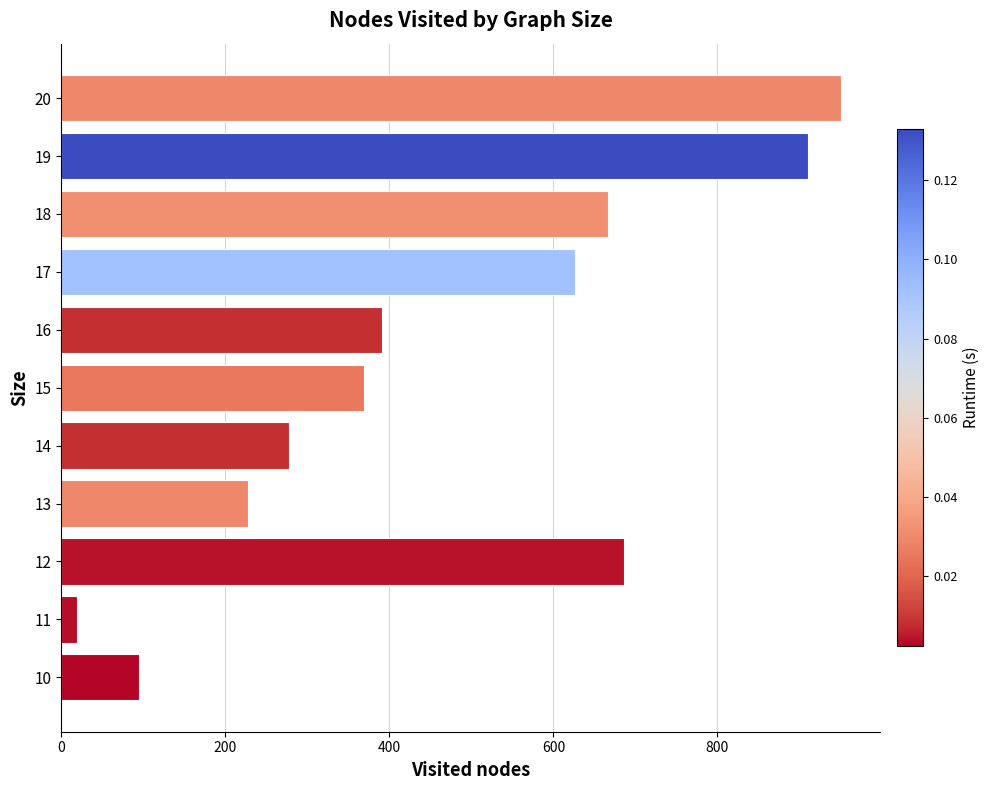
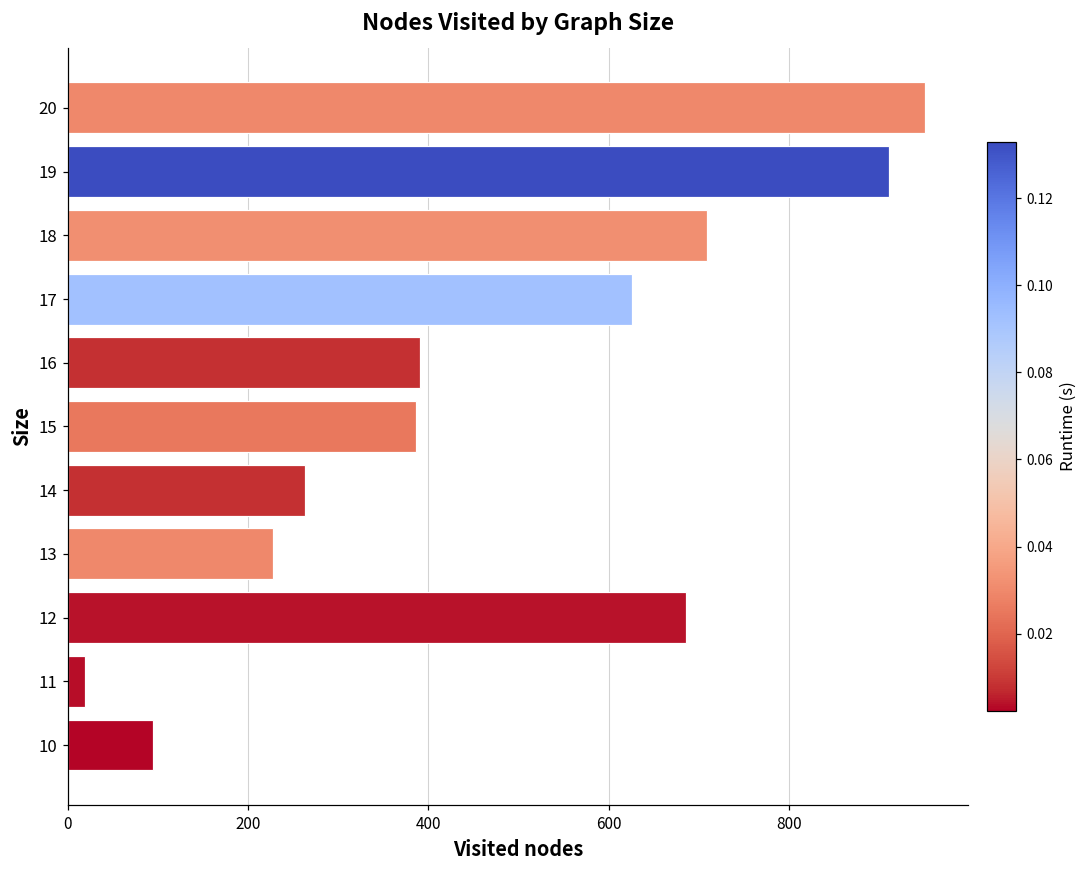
  {
    "20": 950,
    "19": 910,
-   "18": 670,
+   "18": 710,
    "17": 630,
    "16": 390,
-   "15": 370,
-   "14": 280,
+   "15": 390,
+   "14": 260,
    "13": 230,
    "12": 690,
    "11": 20,
    "10": 100
  }
